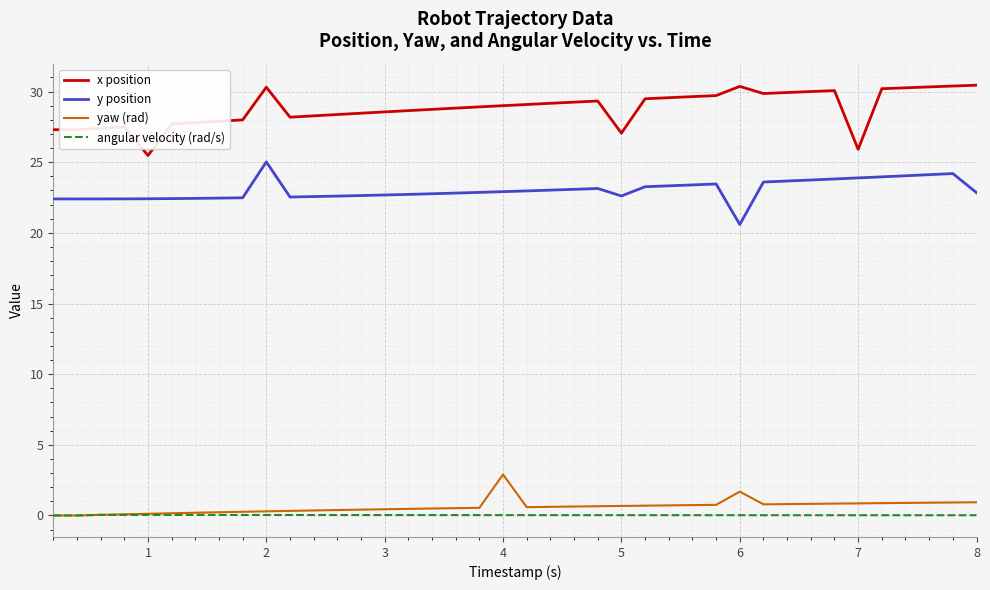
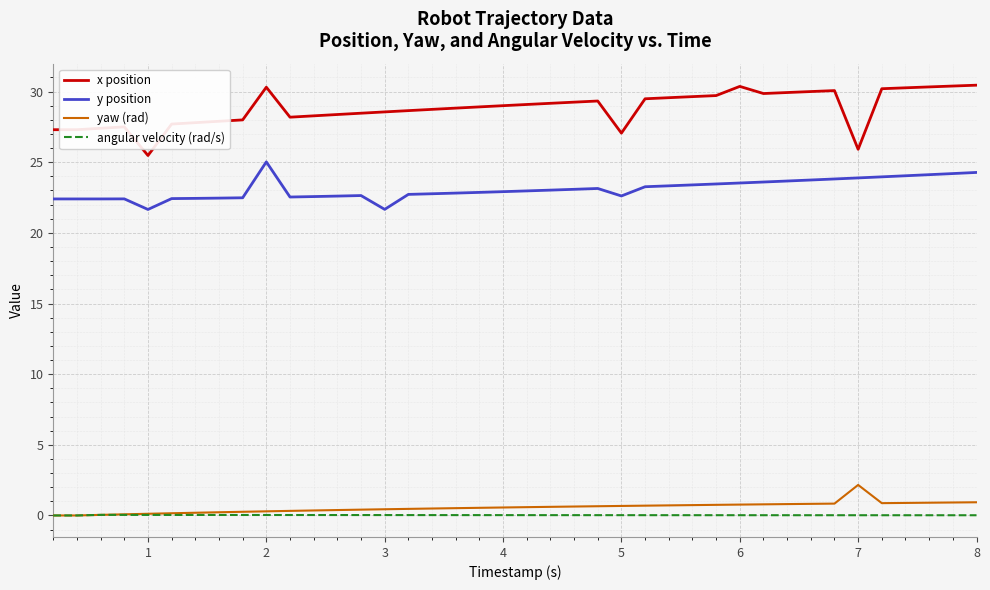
  {
    "x position": {
      "1": 25.5,
      "2": 30.3,
      "3": 28.6,
      "4": 29.0,
      "5": 27.1,
      "6": 30.4,
      "7": 25.9,
      "8": 30.5
    },
    "y position": {
-     "1": 22.4,
+     "1": 21.7,
      "2": 25.0,
-     "3": 22.7,
+     "3": 21.7,
      "4": 22.9,
      "5": 22.6,
-     "6": 20.6,
+     "6": 23.5,
      "7": 23.9,
-     "8": 22.8
+     "8": 24.3
    },
    "yaw (rad)": {
      "2": 0.3,
      "3": 0.4,
-     "4": 2.9,
+     "4": 0.6,
      "5": 0.7,
-     "6": 1.7,
-     "7": 0.9,
+     "6": 0.8,
+     "7": 2.2,
      "8": 0.9
    },
    "angular velocity (rad/s)": {
      "2": 0.0,
      "3": 0.0,
      "4": 0.0,
      "5": 0.0,
      "6": 0.0,
      "7": 0.0,
      "8": 0.0
    }
  }
